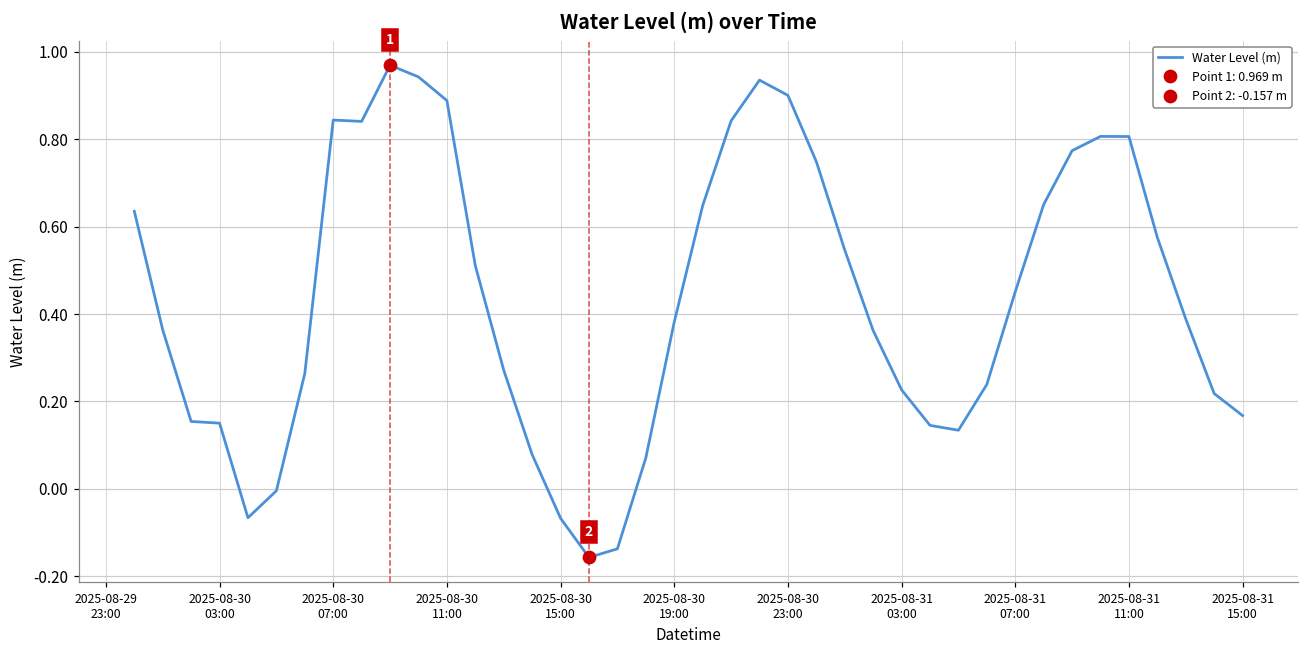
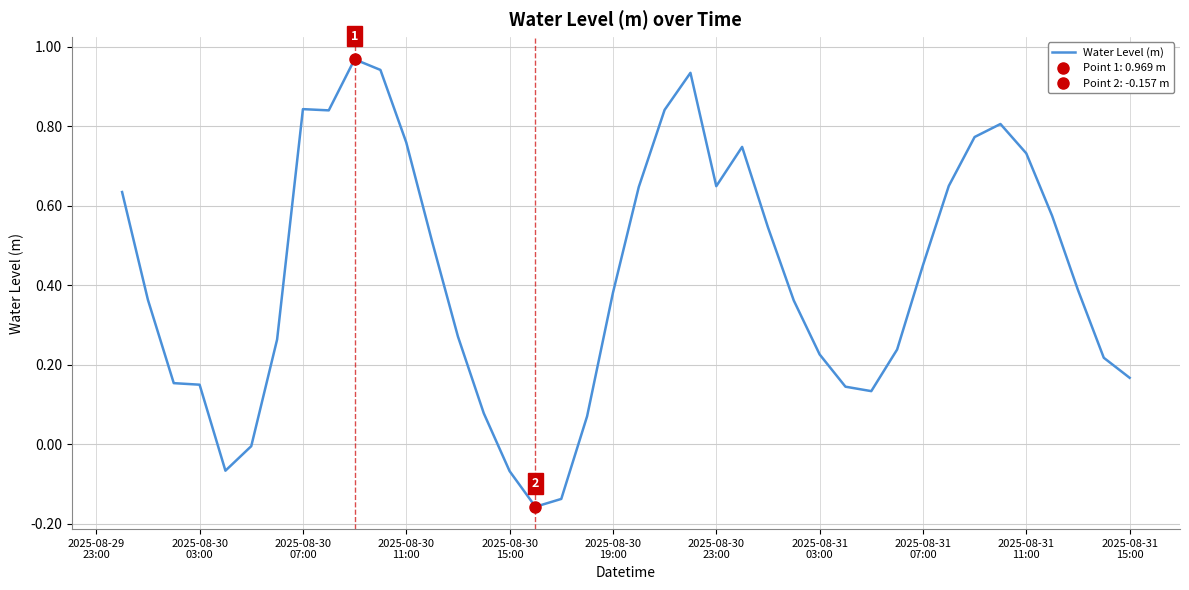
  {
    "Water Level (m)": {
      "2025-08-30 03:00": 0.15,
      "2025-08-30 07:00": 0.84,
-     "2025-08-30 11:00": 0.89,
+     "2025-08-30 11:00": 0.76,
      "2025-08-30 15:00": -0.07,
      "2025-08-30 19:00": 0.38,
-     "2025-08-30 23:00": 0.90,
+     "2025-08-30 23:00": 0.65,
      "2025-08-31 03:00": 0.23,
      "2025-08-31 07:00": 0.45,
-     "2025-08-31 11:00": 0.81,
+     "2025-08-31 11:00": 0.73,
      "2025-08-31 15:00": 0.17
    }
  }
